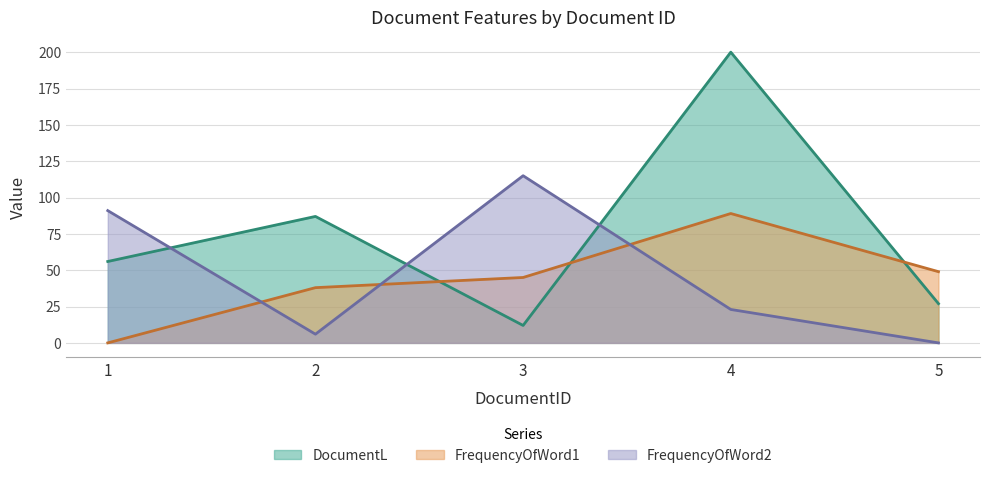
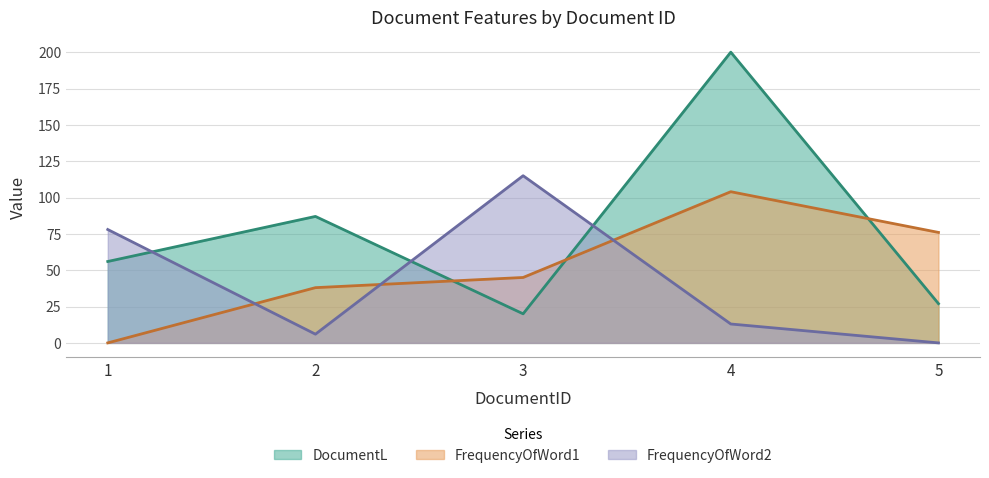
  {
    "DocumentL": {
      "1": 56,
      "2": 87,
-     "3": 12,
+     "3": 20,
      "4": 200,
      "5": 27
    },
    "FrequencyOfWord1": {
      "1": 0,
      "2": 38,
      "3": 45,
-     "4": 89,
-     "5": 49
+     "4": 104,
+     "5": 76
    },
    "FrequencyOfWord2": {
-     "1": 91,
+     "1": 78,
      "2": 6,
      "3": 115,
-     "4": 23,
+     "4": 13,
      "5": 0
    }
  }
